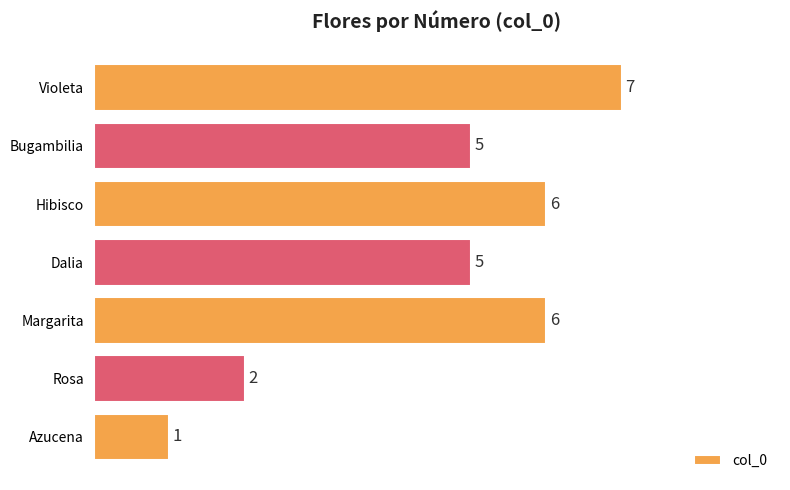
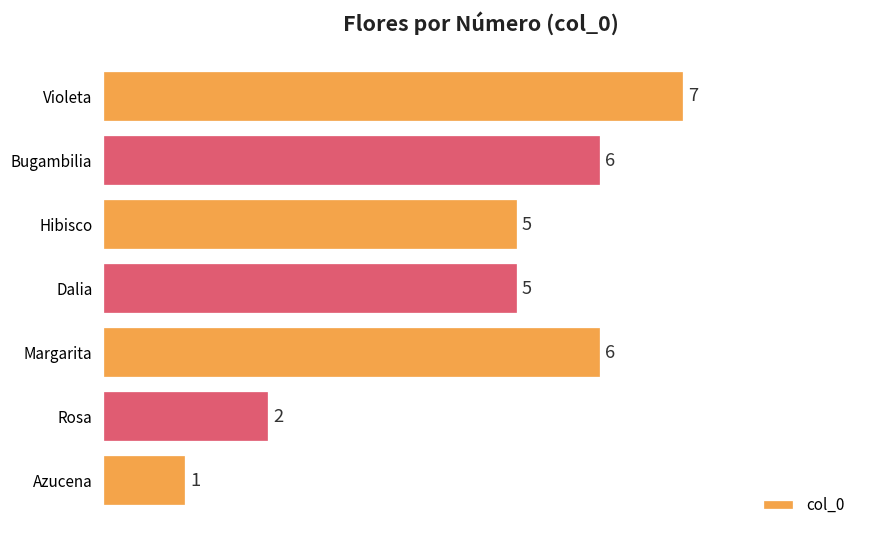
  {
    "Violeta": 7,
-   "Bugambilia": 5,
-   "Hibisco": 6,
+   "Bugambilia": 6,
+   "Hibisco": 5,
    "Dalia": 5,
    "Margarita": 6,
    "Rosa": 2,
    "Azucena": 1
  }
